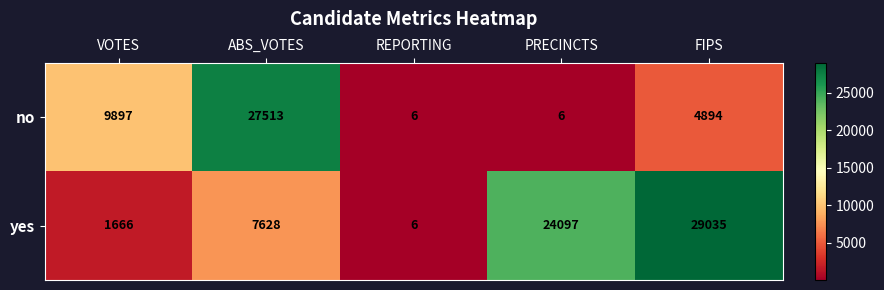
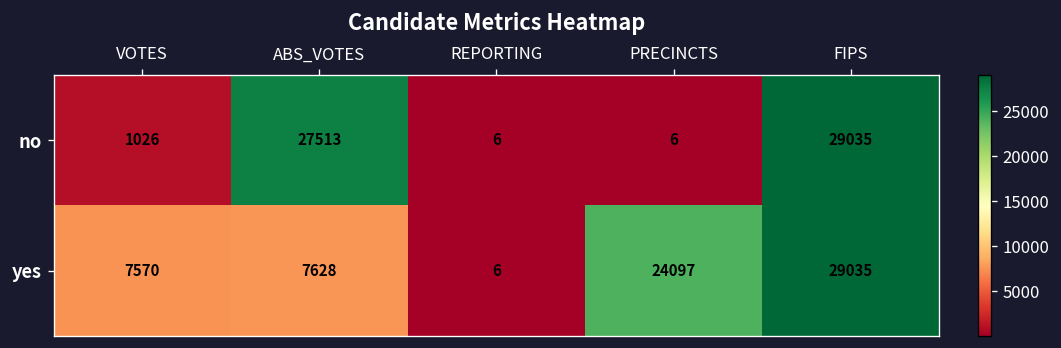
  {
    "no": {
-     "VOTES": 9897,
+     "VOTES": 1026,
      "ABS_VOTES": 27513,
      "REPORTING": 6,
      "PRECINCTS": 6,
-     "FIPS": 4894
+     "FIPS": 29035
    },
    "yes": {
-     "VOTES": 1666,
+     "VOTES": 7570,
      "ABS_VOTES": 7628,
      "REPORTING": 6,
      "PRECINCTS": 24097,
      "FIPS": 29035
    }
  }
